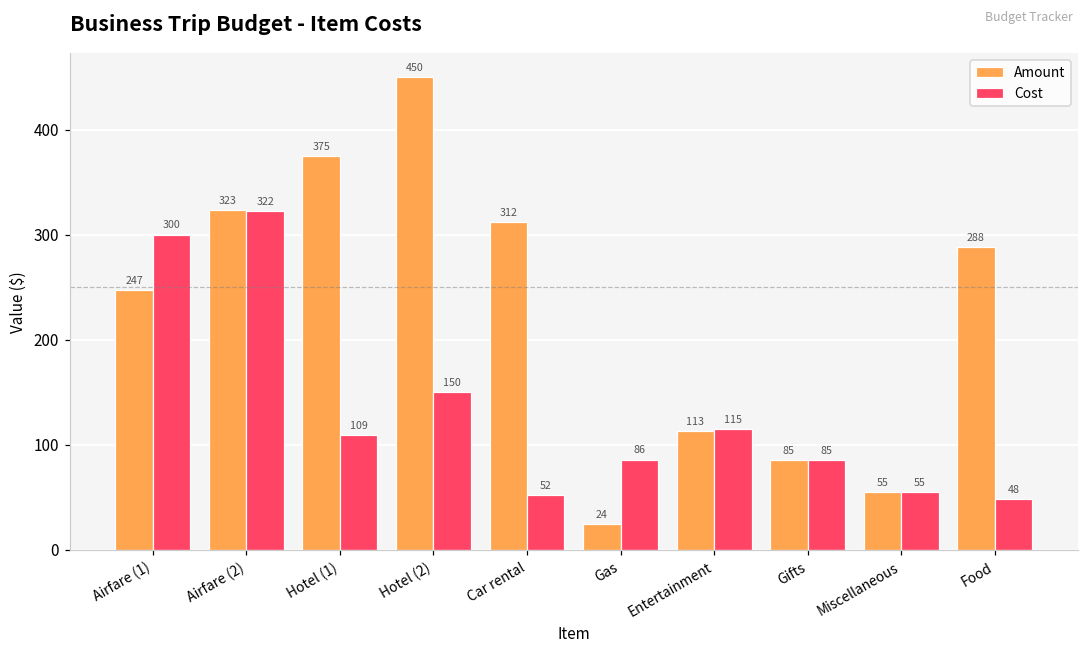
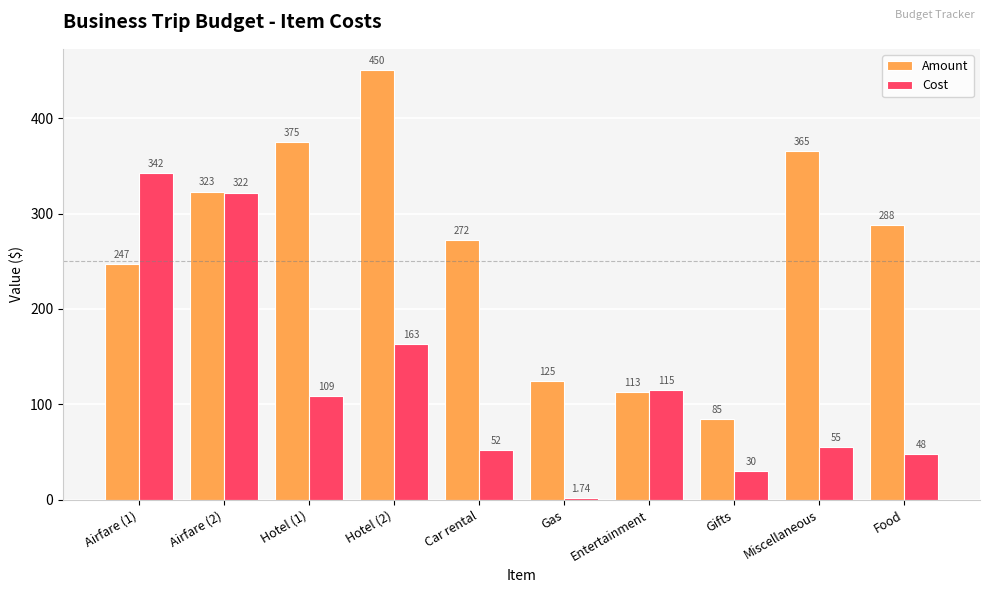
  {
    "Amount": {
      "Airfare (1)": 247,
      "Airfare (2)": 323,
      "Hotel (1)": 375,
      "Hotel (2)": 450,
-     "Car rental": 312,
-     "Gas": 24,
+     "Car rental": 272,
+     "Gas": 125,
      "Entertainment": 113,
      "Gifts": 85,
-     "Miscellaneous": 55,
+     "Miscellaneous": 365,
      "Food": 288
    },
    "Cost": {
-     "Airfare (1)": 300,
+     "Airfare (1)": 342,
      "Airfare (2)": 322,
      "Hotel (1)": 109,
-     "Hotel (2)": 150,
+     "Hotel (2)": 163,
      "Car rental": 52,
-     "Gas": 86,
+     "Gas": 1.74,
      "Entertainment": 115,
-     "Gifts": 85,
+     "Gifts": 30,
      "Miscellaneous": 55,
      "Food": 48
    }
  }
